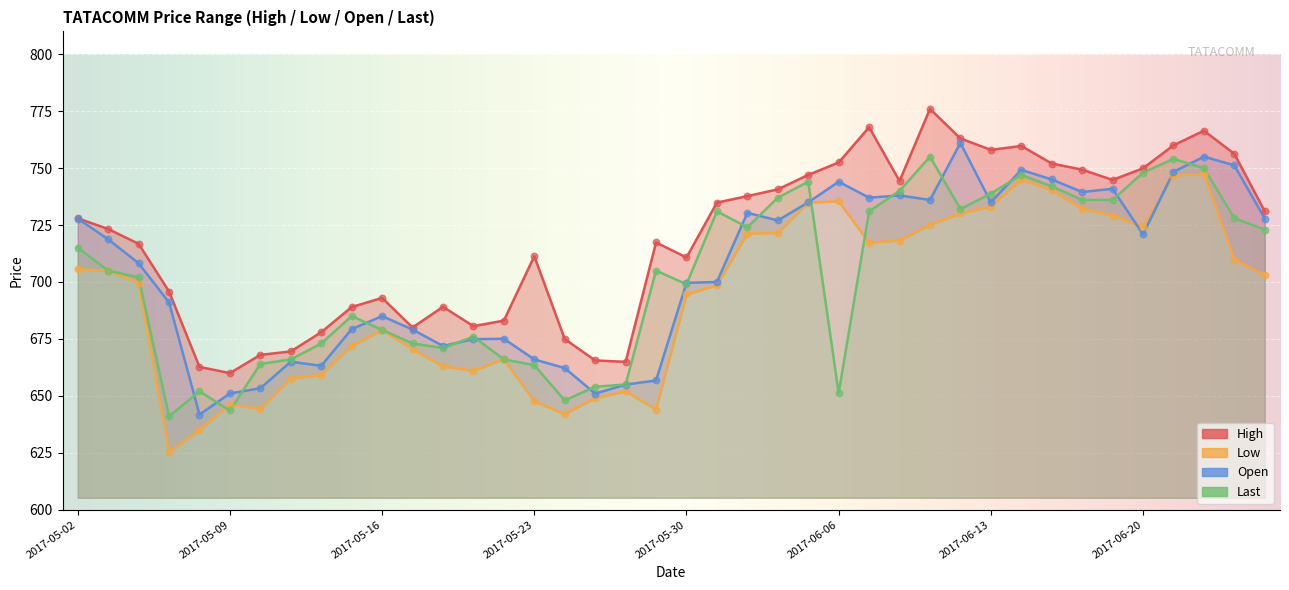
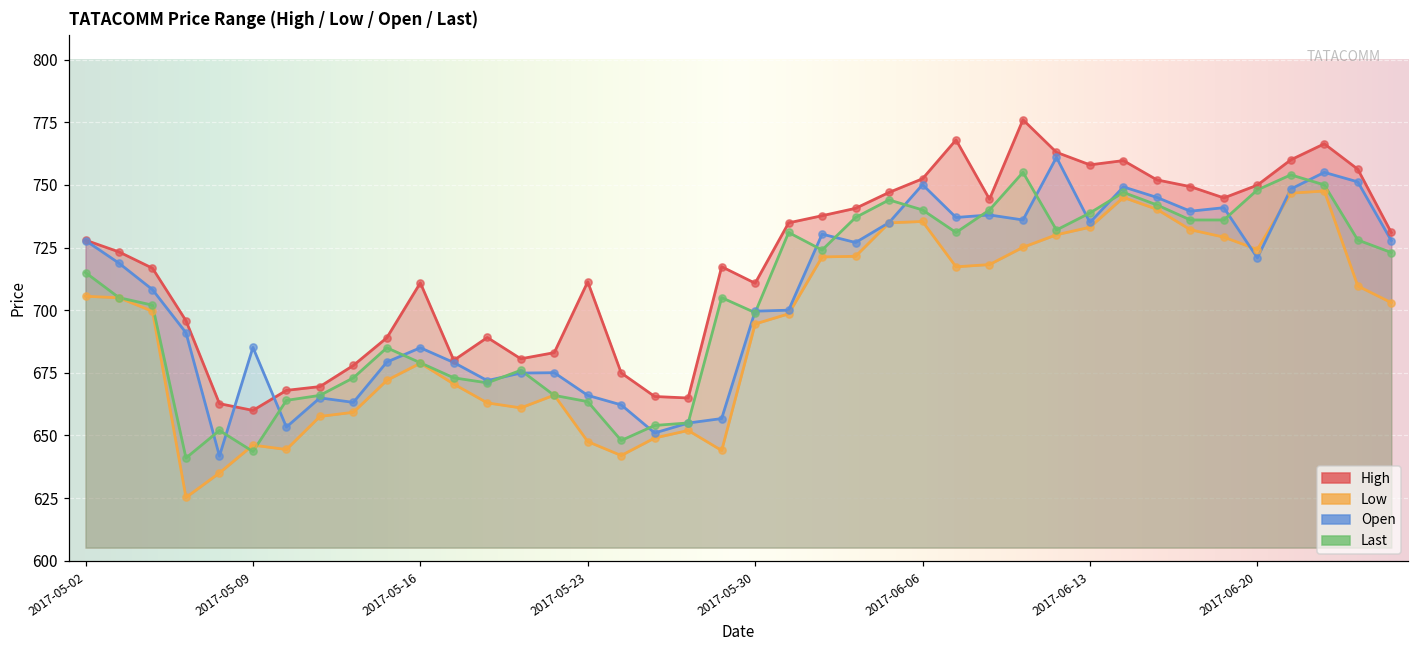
  {
    "High": {
      "2017-05-09": 660,
-     "2017-05-16": 693,
+     "2017-05-16": 711,
      "2017-05-23": 711,
      "2017-05-30": 711,
      "2017-06-06": 752,
      "2017-06-13": 758,
      "2017-06-20": 750
    },
    "Low": {
      "2017-05-02": 706,
      "2017-05-09": 646,
      "2017-05-23": 648,
      "2017-05-30": 695,
      "2017-06-06": 735,
      "2017-06-13": 733,
      "2017-06-20": 724
    },
    "Open": {
-     "2017-05-09": 651,
+     "2017-05-09": 685,
      "2017-05-16": 685,
      "2017-05-23": 666,
-     "2017-06-06": 744,
+     "2017-06-06": 750,
      "2017-06-13": 735,
      "2017-06-20": 721
    },
    "Last": {
      "2017-05-02": 715,
      "2017-05-09": 644,
      "2017-05-23": 664,
-     "2017-06-06": 651,
+     "2017-06-06": 740,
      "2017-06-13": 739,
      "2017-06-20": 748
    }
  }
